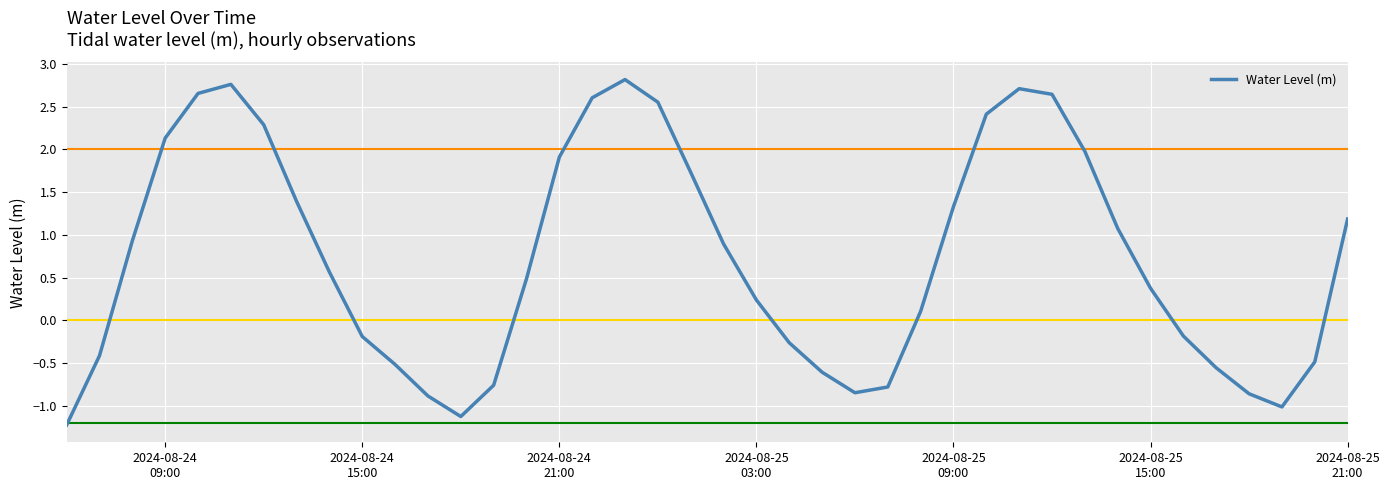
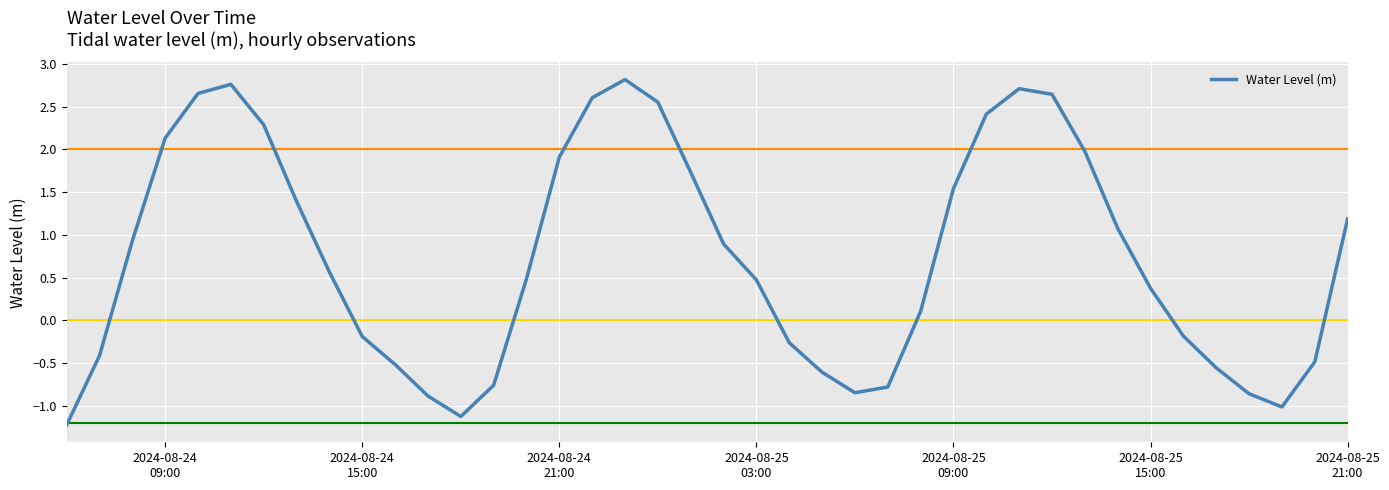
  {
    "2024-08-24 09:00": 2.1,
    "2024-08-24 15:00": -0.2,
    "2024-08-24 21:00": 1.9,
-   "2024-08-25 03:00": 0.2,
-   "2024-08-25 09:00": 1.3,
+   "2024-08-25 03:00": 0.5,
+   "2024-08-25 09:00": 1.5,
    "2024-08-25 15:00": 0.4,
    "2024-08-25 21:00": 1.2
  }
